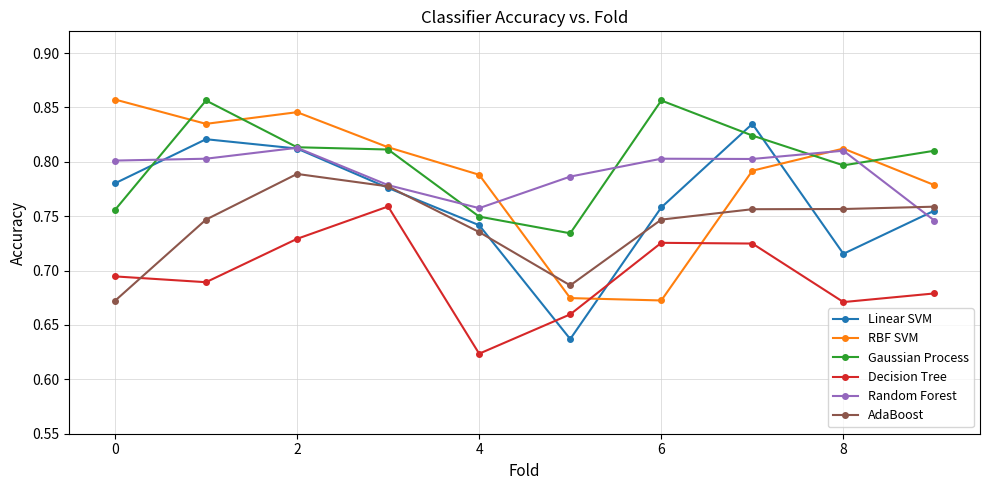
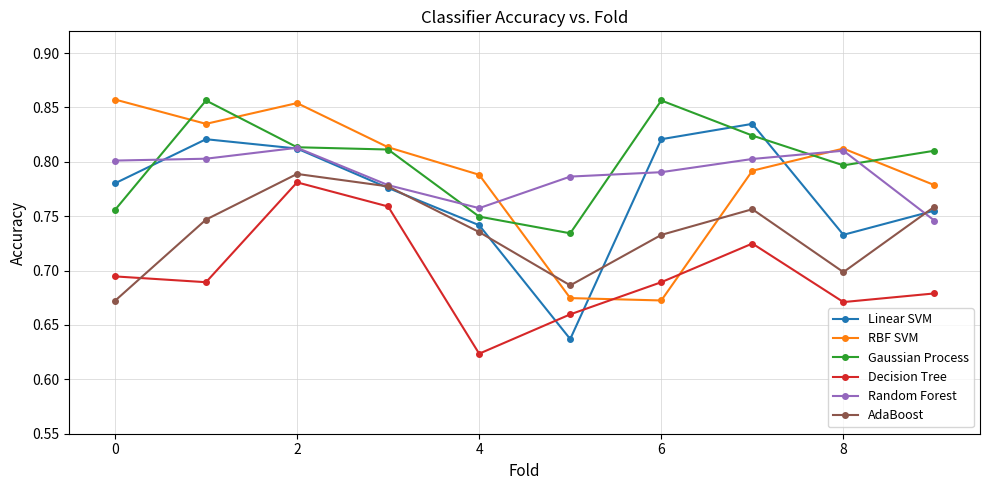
  {
    "Linear SVM": {
      "0": 0.780,
      "4": 0.742,
-     "6": 0.758,
-     "8": 0.715
+     "6": 0.821,
+     "8": 0.733
    },
    "RBF SVM": {
      "0": 0.857,
-     "2": 0.846,
+     "2": 0.854,
      "4": 0.788,
      "6": 0.673
    },
    "Gaussian Process": {
      "0": 0.756,
      "4": 0.750,
      "6": 0.856,
      "8": 0.797
    },
    "Decision Tree": {
      "0": 0.695,
-     "2": 0.729,
+     "2": 0.781,
      "4": 0.624,
-     "6": 0.726,
+     "6": 0.689,
      "8": 0.671
    },
    "Random Forest": {
      "0": 0.801,
      "4": 0.757,
-     "6": 0.803
+     "6": 0.790
    },
    "AdaBoost": {
      "0": 0.672,
      "2": 0.789,
      "4": 0.735,
-     "6": 0.747,
-     "8": 0.757
+     "6": 0.733,
+     "8": 0.699
    }
  }
